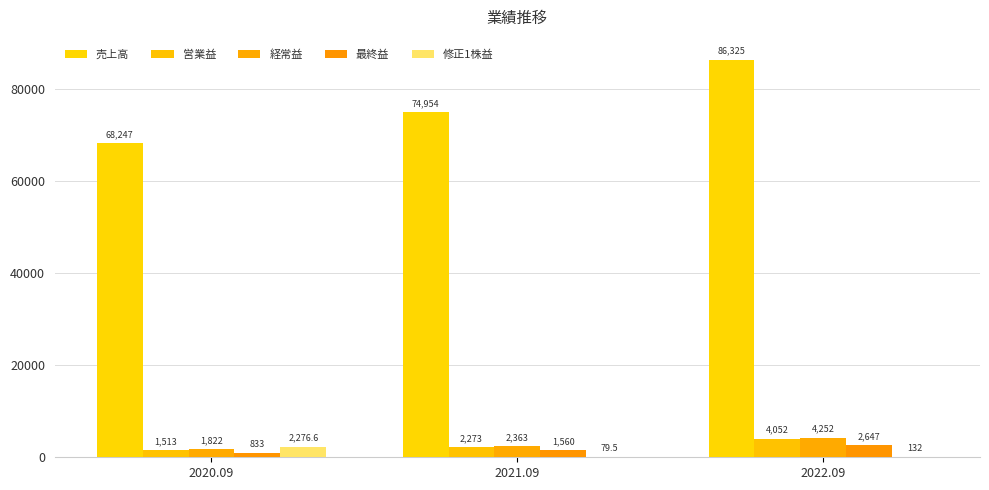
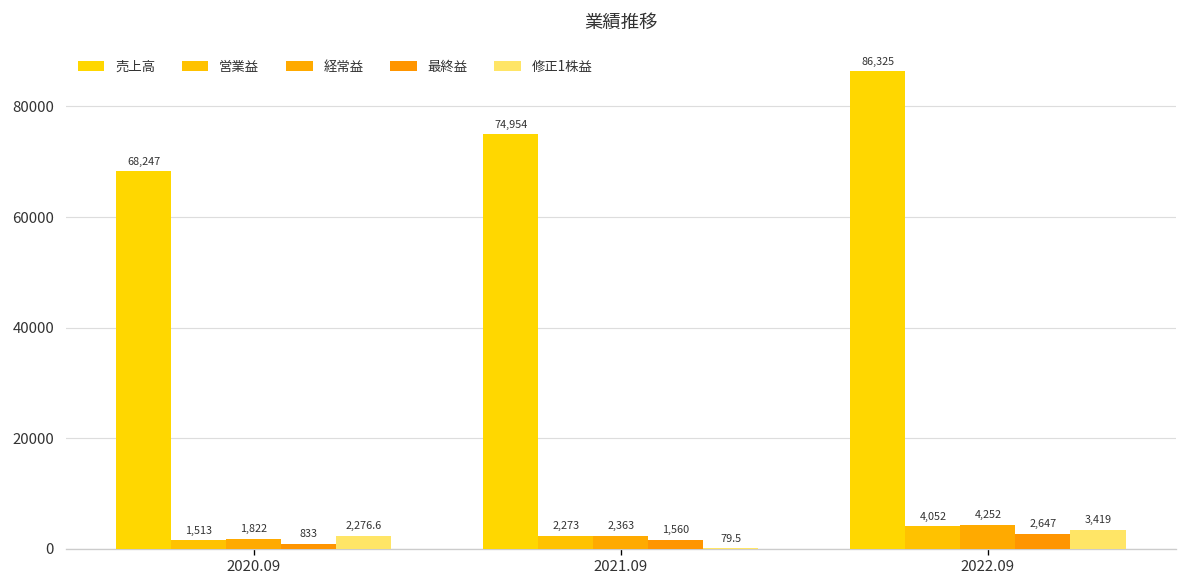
  {
    "修正1株益": {
      "2020.09": "2,276.6",
      "2021.09": "79.5",
-     "2022.09": "132"
+     "2022.09": "3,419"
    }
  }
